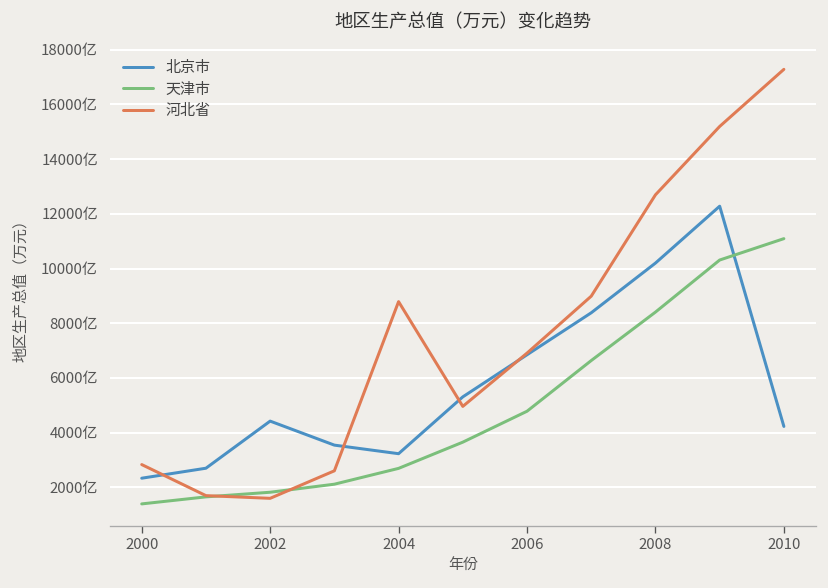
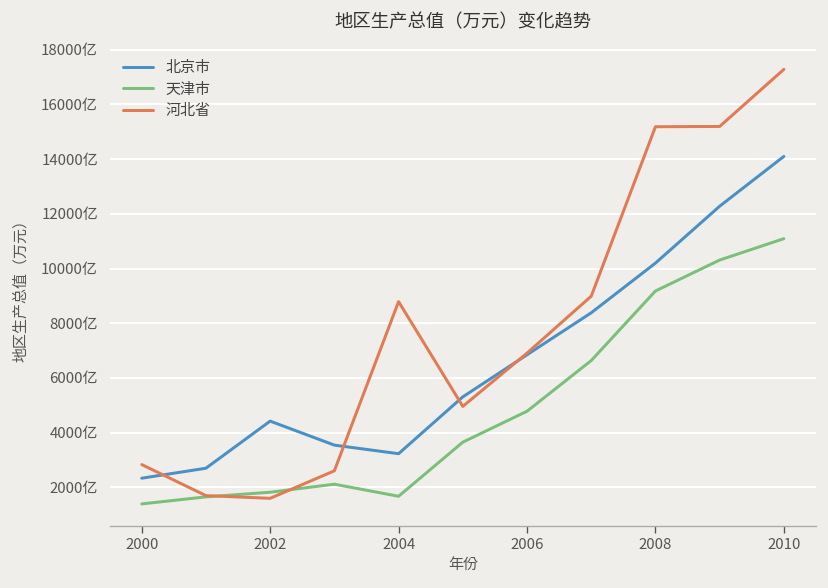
  {
    "北京市": {
      "2000": "2300亿",
      "2002": "4400亿",
      "2004": "3200亿",
      "2008": "10200亿",
-     "2010": "4200亿"
+     "2010": "14100亿"
    },
    "天津市": {
      "2000": "1400亿",
      "2002": "1800亿",
-     "2004": "2700亿",
+     "2004": "1700亿",
      "2006": "4800亿",
-     "2008": "8400亿",
+     "2008": "9200亿",
      "2010": "11100亿"
    },
    "河北省": {
      "2000": "2800亿",
      "2002": "1600亿",
      "2004": "8800亿",
-     "2008": "12700亿",
+     "2008": "15200亿",
      "2010": "17300亿"
    }
  }
